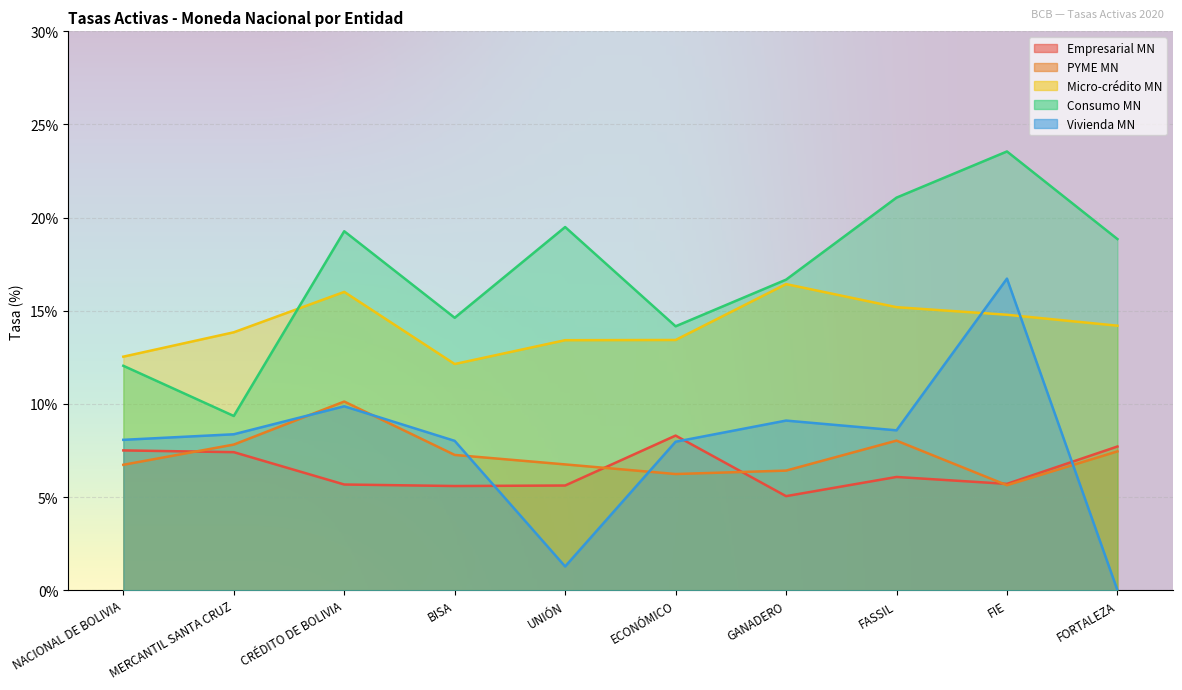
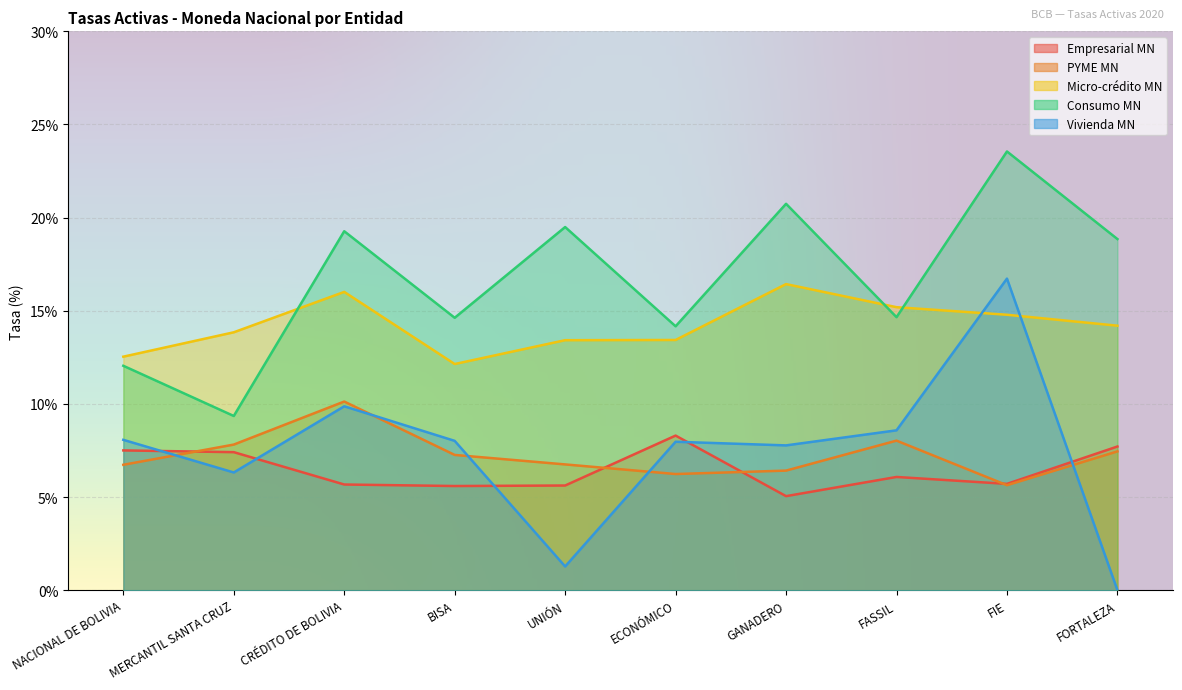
  {
    "Consumo MN": {
      "NACIONAL DE BOLIVIA": "12.0%",
      "MERCANTIL SANTA CRUZ": "9.4%",
      "CRÉDITO DE BOLIVIA": "19.3%",
      "BISA": "14.6%",
      "UNIÓN": "19.5%",
      "ECONÓMICO": "14.2%",
-     "GANADERO": "16.7%",
-     "FASSIL": "21.1%",
+     "GANADERO": "20.7%",
+     "FASSIL": "14.7%",
      "FIE": "23.6%",
      "FORTALEZA": "18.8%"
    },
    "Vivienda MN": {
      "NACIONAL DE BOLIVIA": "8.1%",
-     "MERCANTIL SANTA CRUZ": "8.4%",
+     "MERCANTIL SANTA CRUZ": "6.3%",
      "CRÉDITO DE BOLIVIA": "9.9%",
      "BISA": "8.0%",
      "UNIÓN": "1.3%",
      "ECONÓMICO": "8.0%",
-     "GANADERO": "9.1%",
+     "GANADERO": "7.8%",
      "FASSIL": "8.6%",
      "FIE": "16.7%",
      "FORTALEZA": "0.0%"
    }
  }
